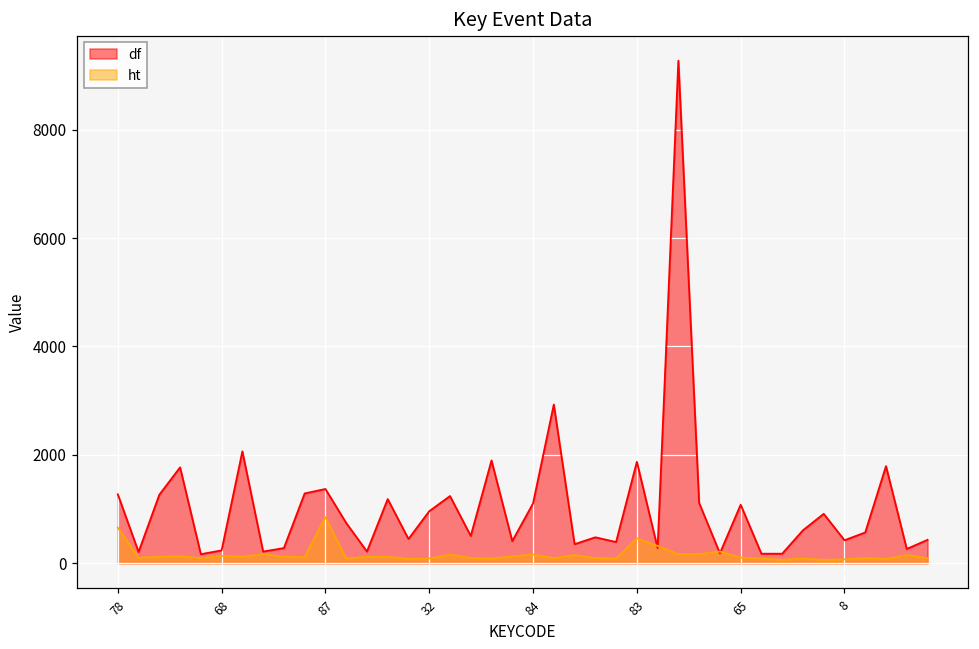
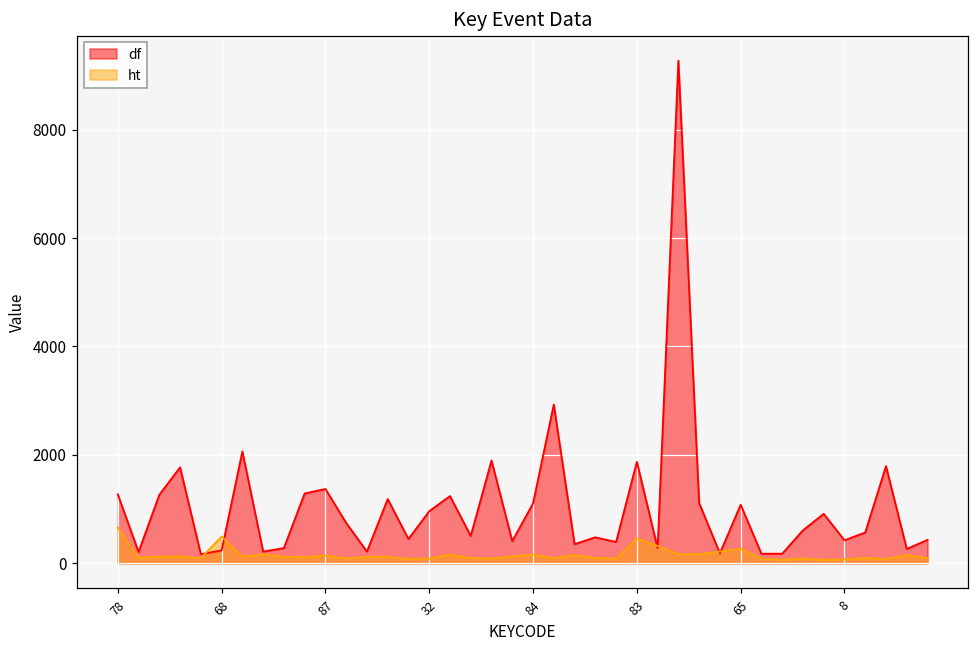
  {
    "df": {
      "78": 1300,
      "68": 200,
      "87": 1400,
      "84": 1100,
      "83": 1900,
      "65": 1100
    },
    "ht": {
      "78": 700,
-     "68": 100,
-     "87": 900,
+     "68": 500,
+     "87": 100,
      "84": 200,
      "83": 500,
-     "65": 100
+     "65": 300
    }
  }
